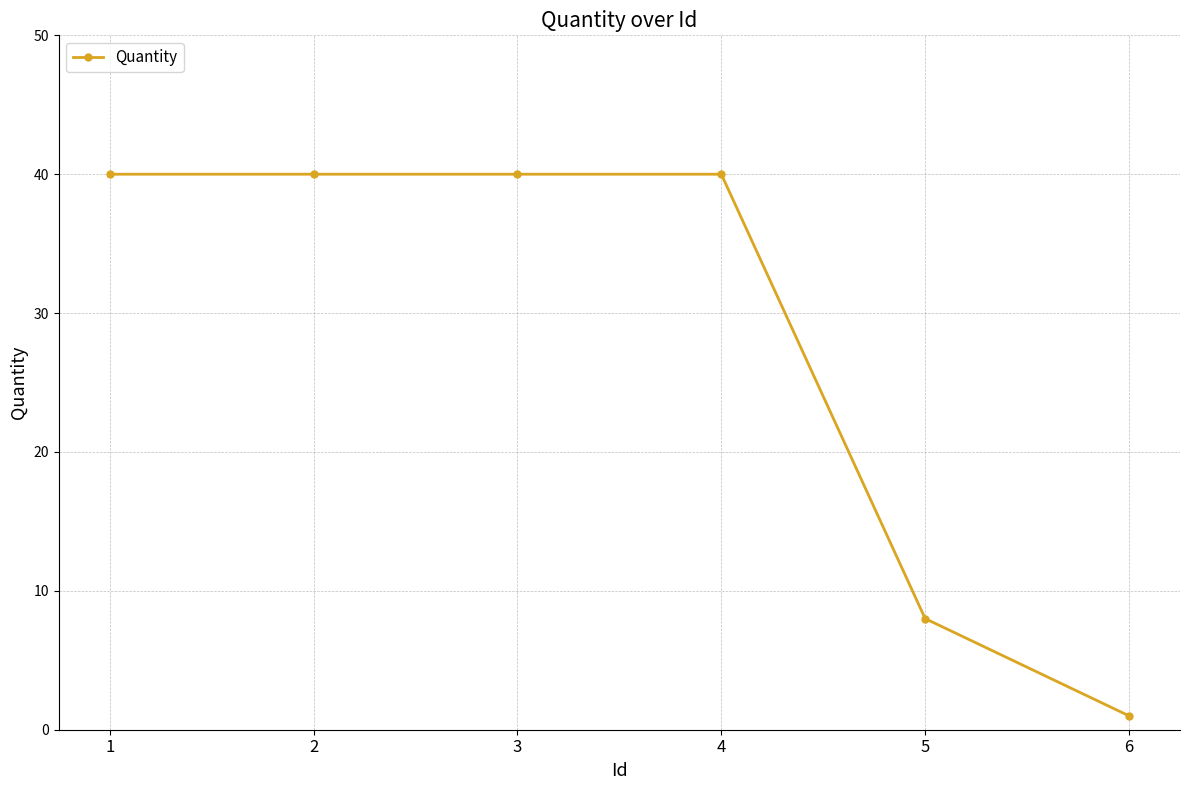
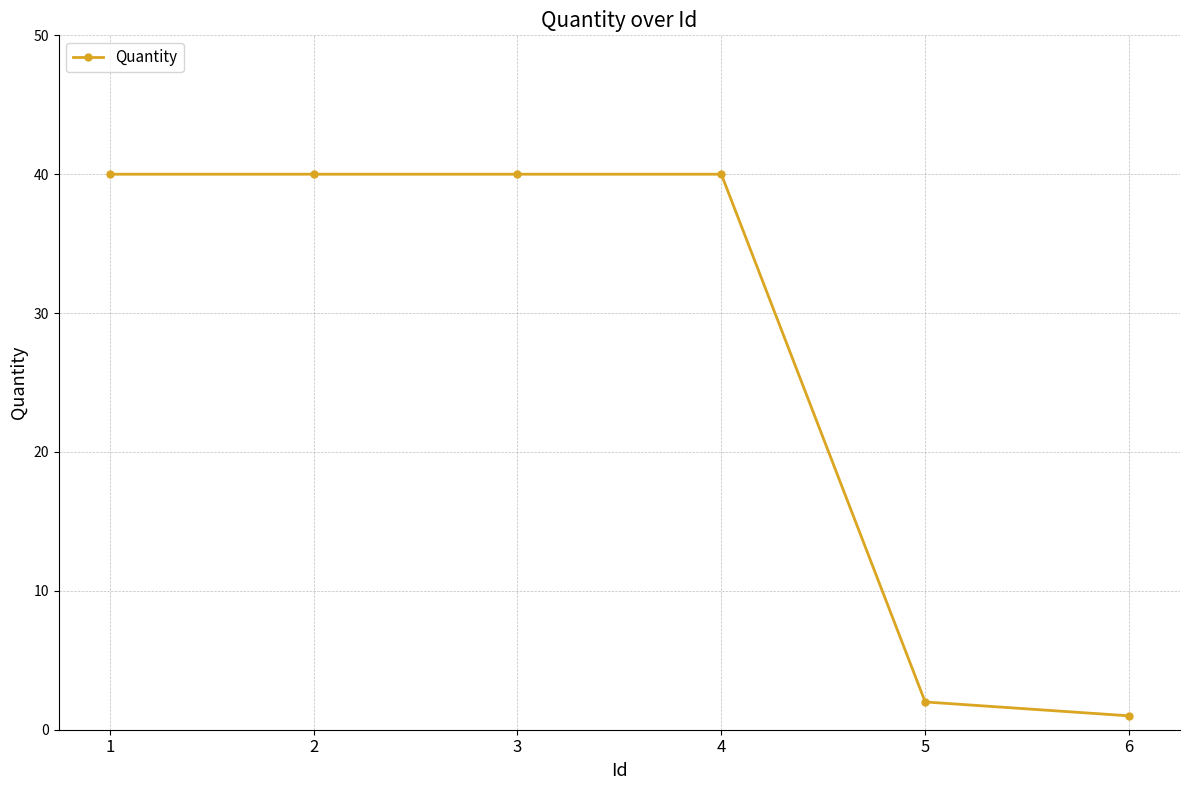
  {
    "1": 40,
    "2": 40,
    "3": 40,
    "4": 40,
-   "5": 8,
+   "5": 2,
    "6": 1
  }
